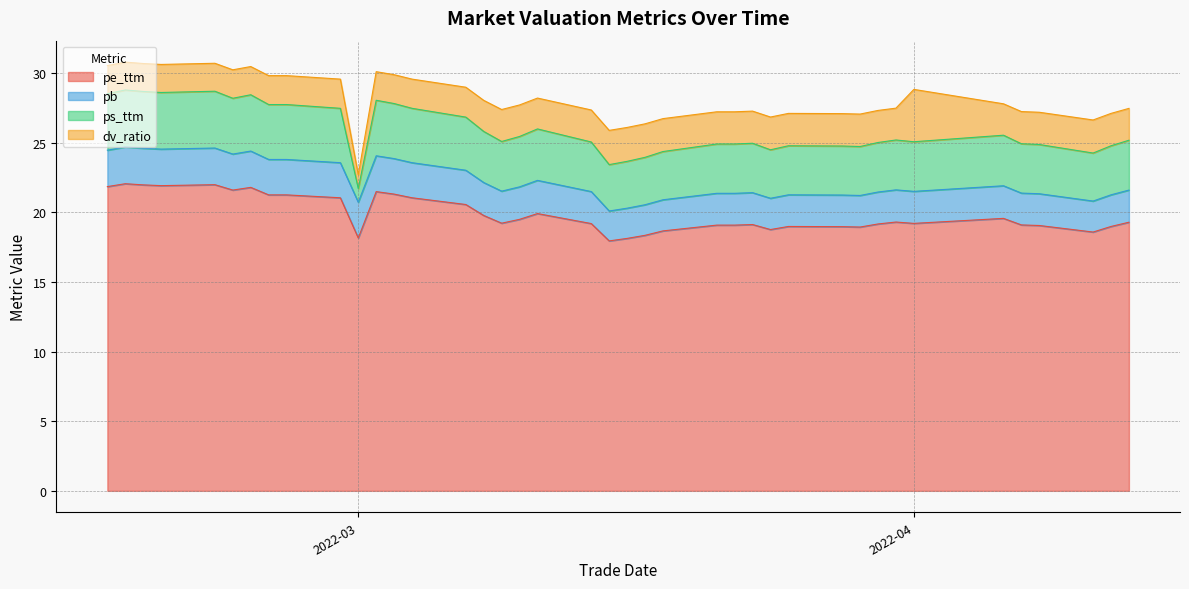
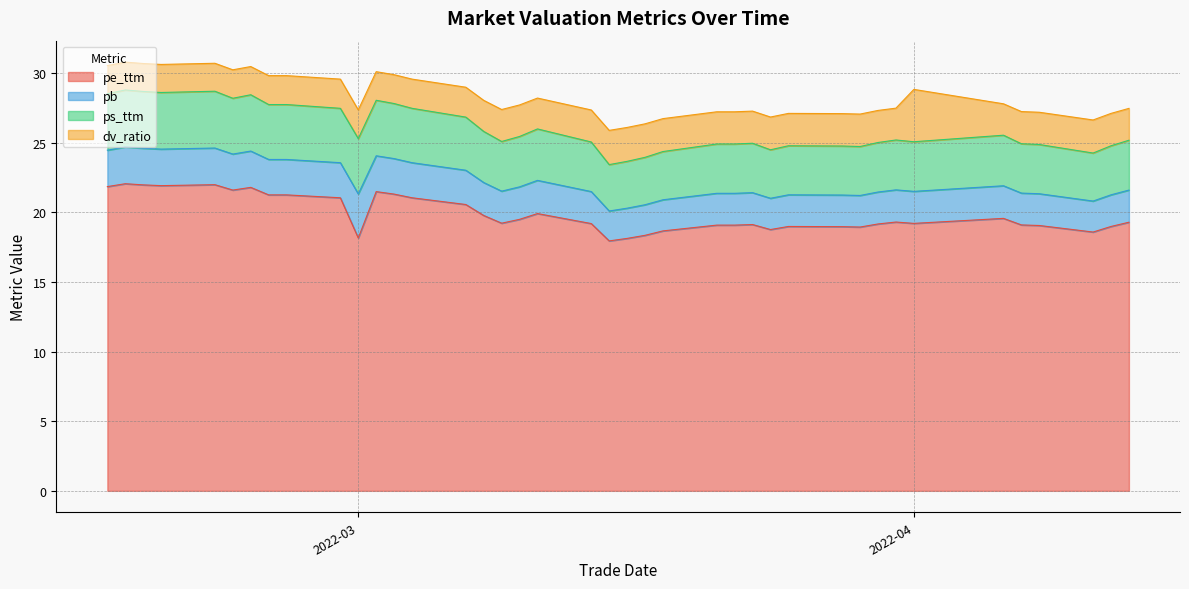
  {
    "pe_ttm": {
      "2022-03": 18.1,
      "2022-04": 19.2
    },
    "pb": {
-     "2022-03": 2.6,
+     "2022-03": 3.2,
      "2022-04": 2.3
    },
    "ps_ttm": {
-     "2022-03": 1.0,
+     "2022-03": 4.0,
      "2022-04": 3.6
    },
    "dv_ratio": {
-     "2022-03": 1.0,
+     "2022-03": 2.1,
      "2022-04": 3.8
    }
  }
